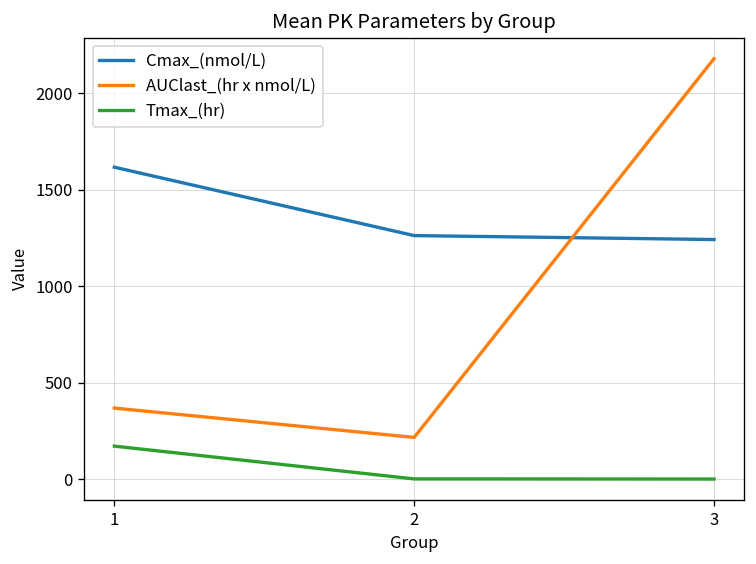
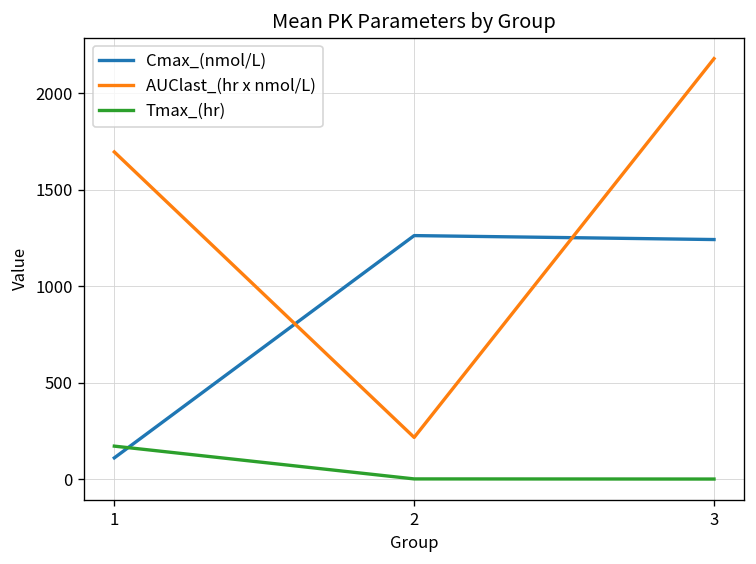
  {
    "Cmax_(nmol/L)": {
-     "1": 1620,
+     "1": 110,
      "2": 1260,
      "3": 1240
    },
    "AUClast_(hr x nmol/L)": {
-     "1": 370,
+     "1": 1700,
      "2": 220,
      "3": 2180
    },
    "Tmax_(hr)": {
      "1": 170,
      "2": 0,
      "3": 0
    }
  }
